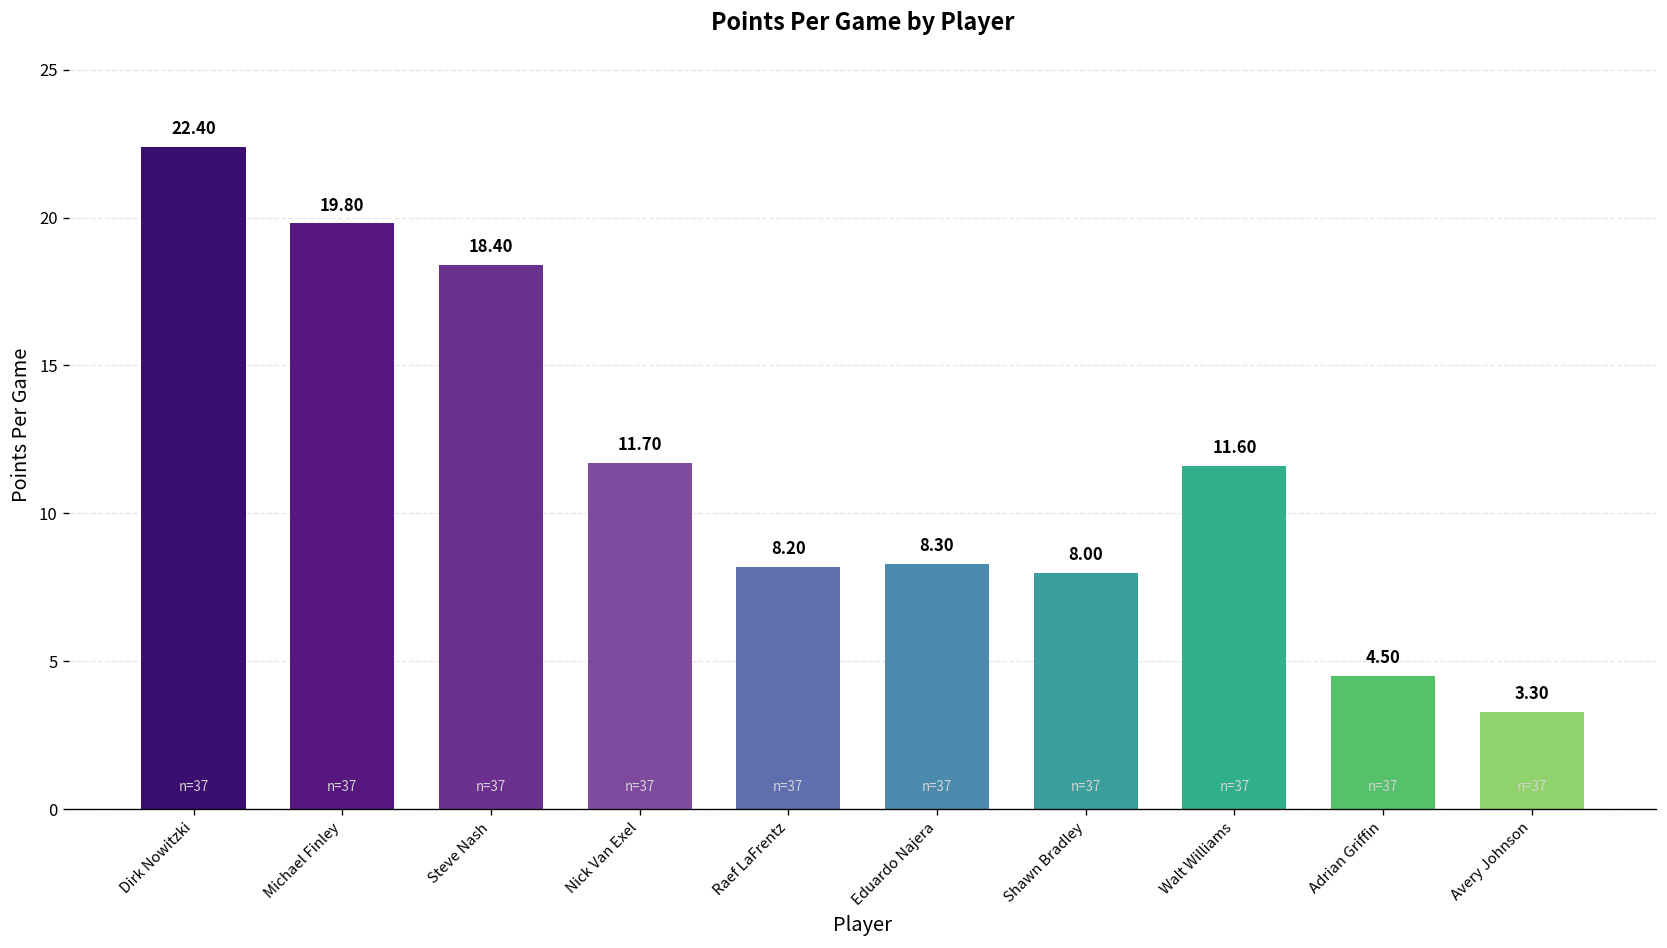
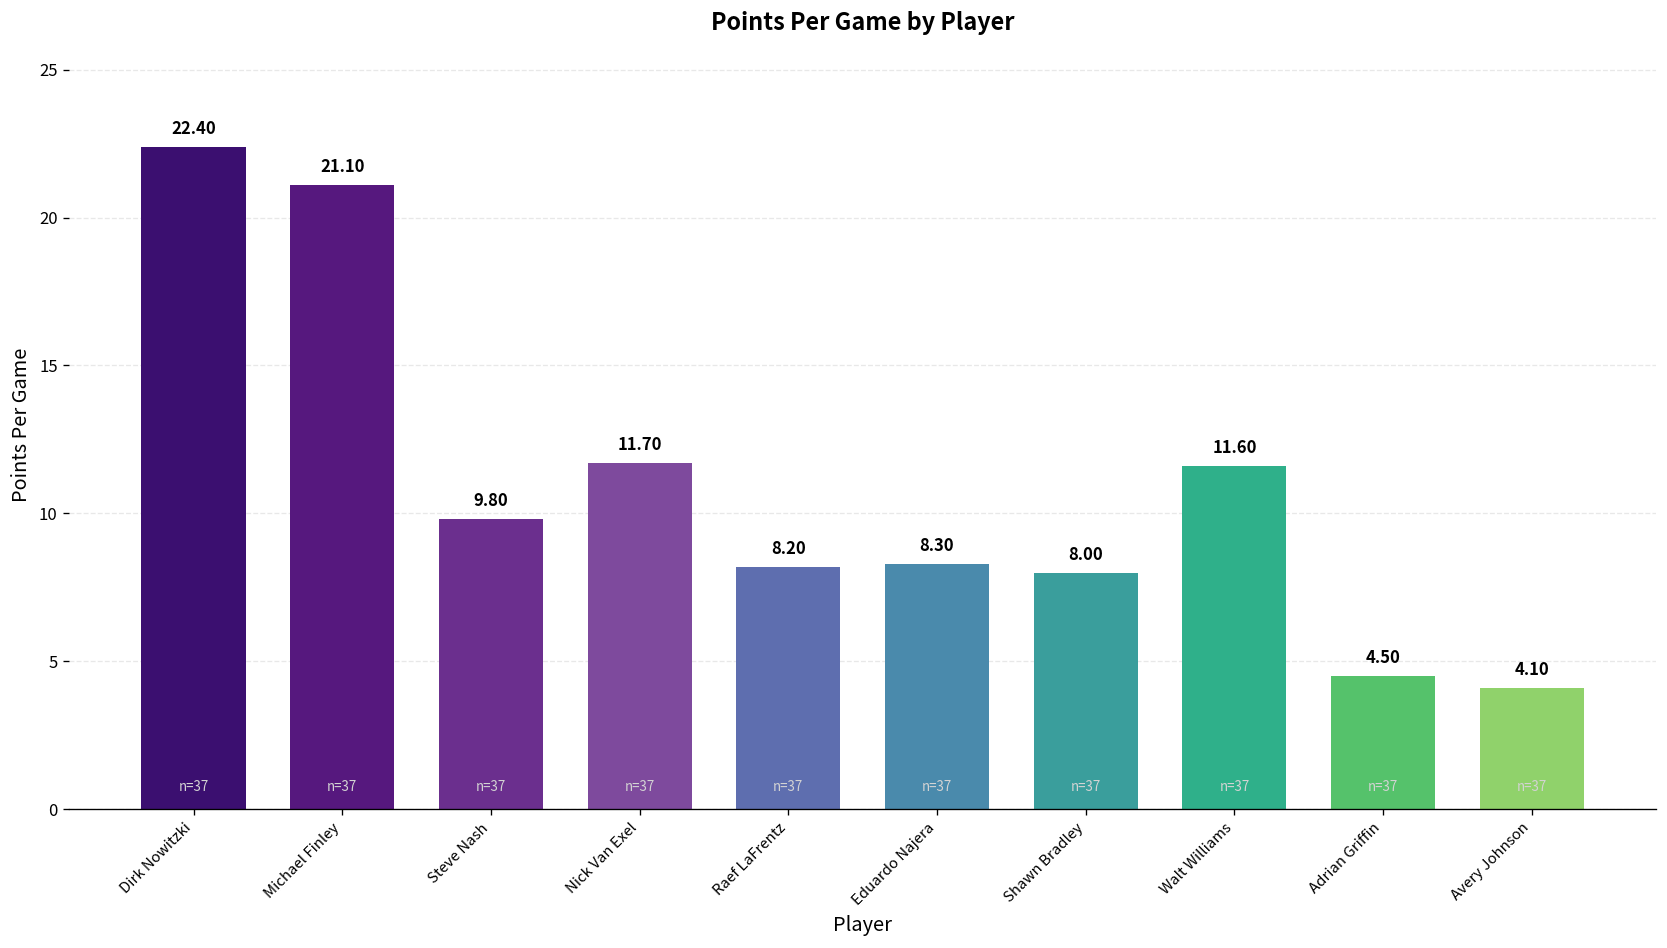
  {
    "Dirk Nowitzki": 22.40,
-   "Michael Finley": 19.80,
-   "Steve Nash": 18.40,
+   "Michael Finley": 21.10,
+   "Steve Nash": 9.80,
    "Nick Van Exel": 11.70,
    "Raef LaFrentz": 8.20,
    "Eduardo Najera": 8.30,
    "Shawn Bradley": 8.00,
    "Walt Williams": 11.60,
    "Adrian Griffin": 4.50,
-   "Avery Johnson": 3.30
+   "Avery Johnson": 4.10
  }
